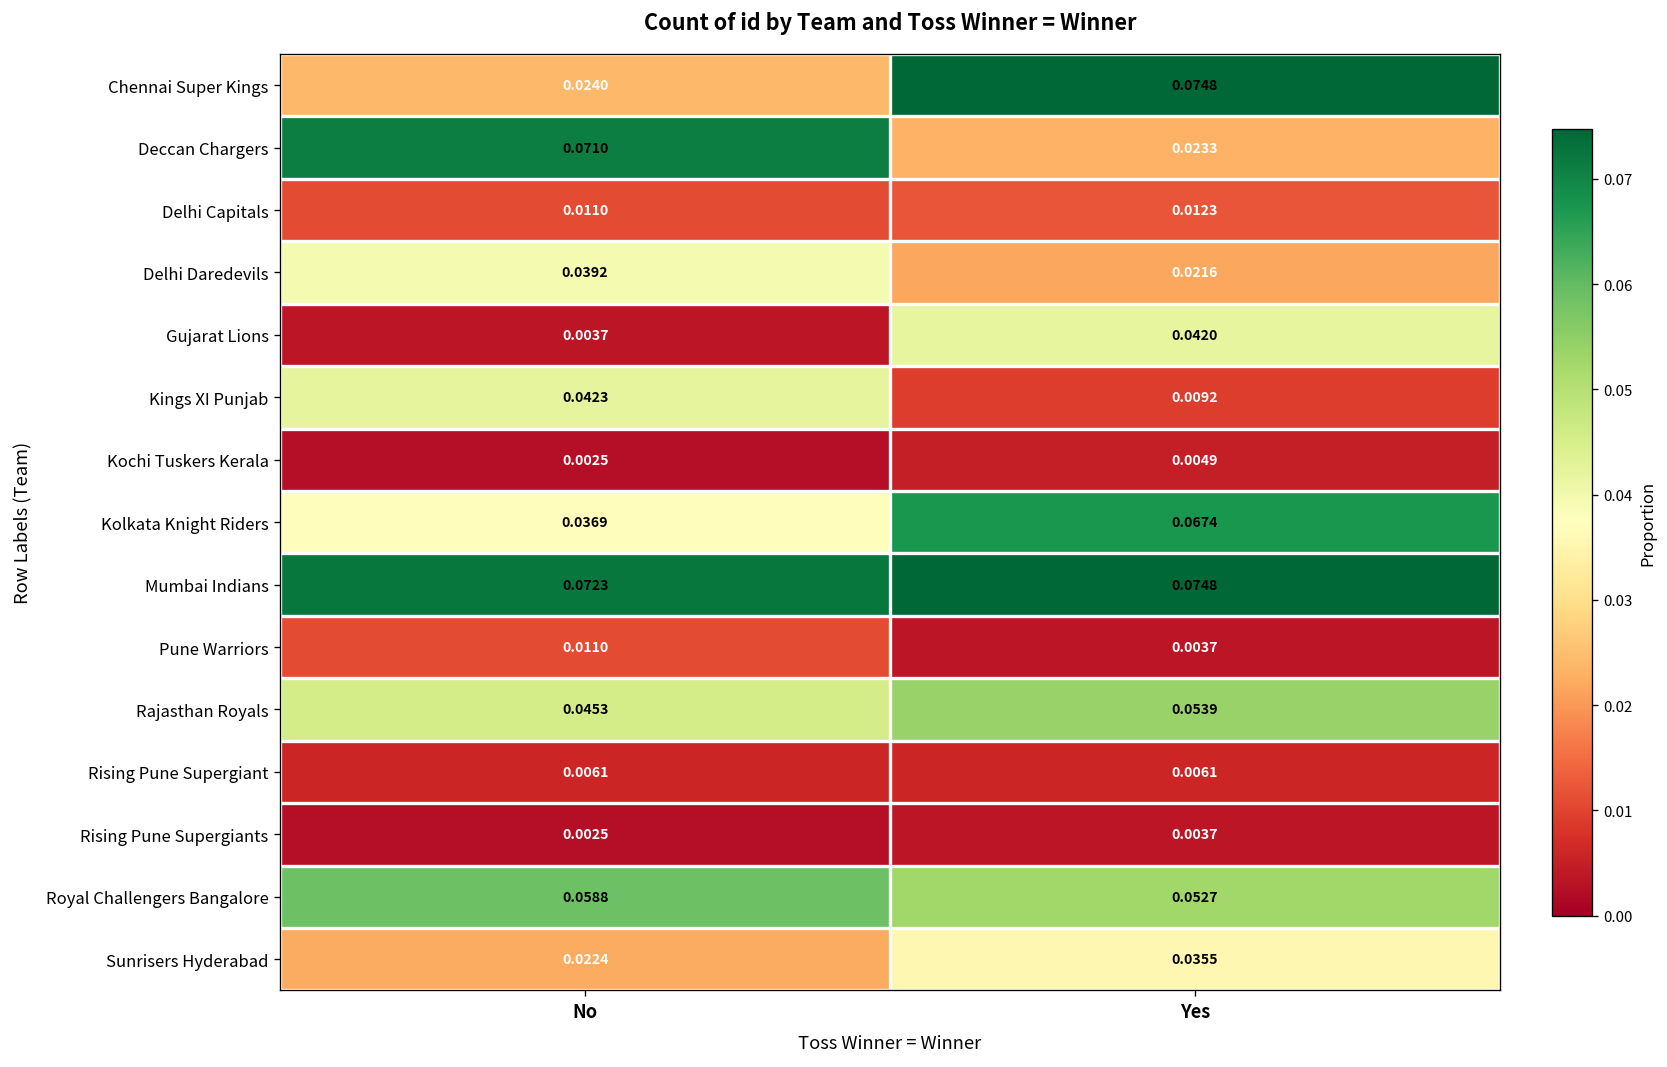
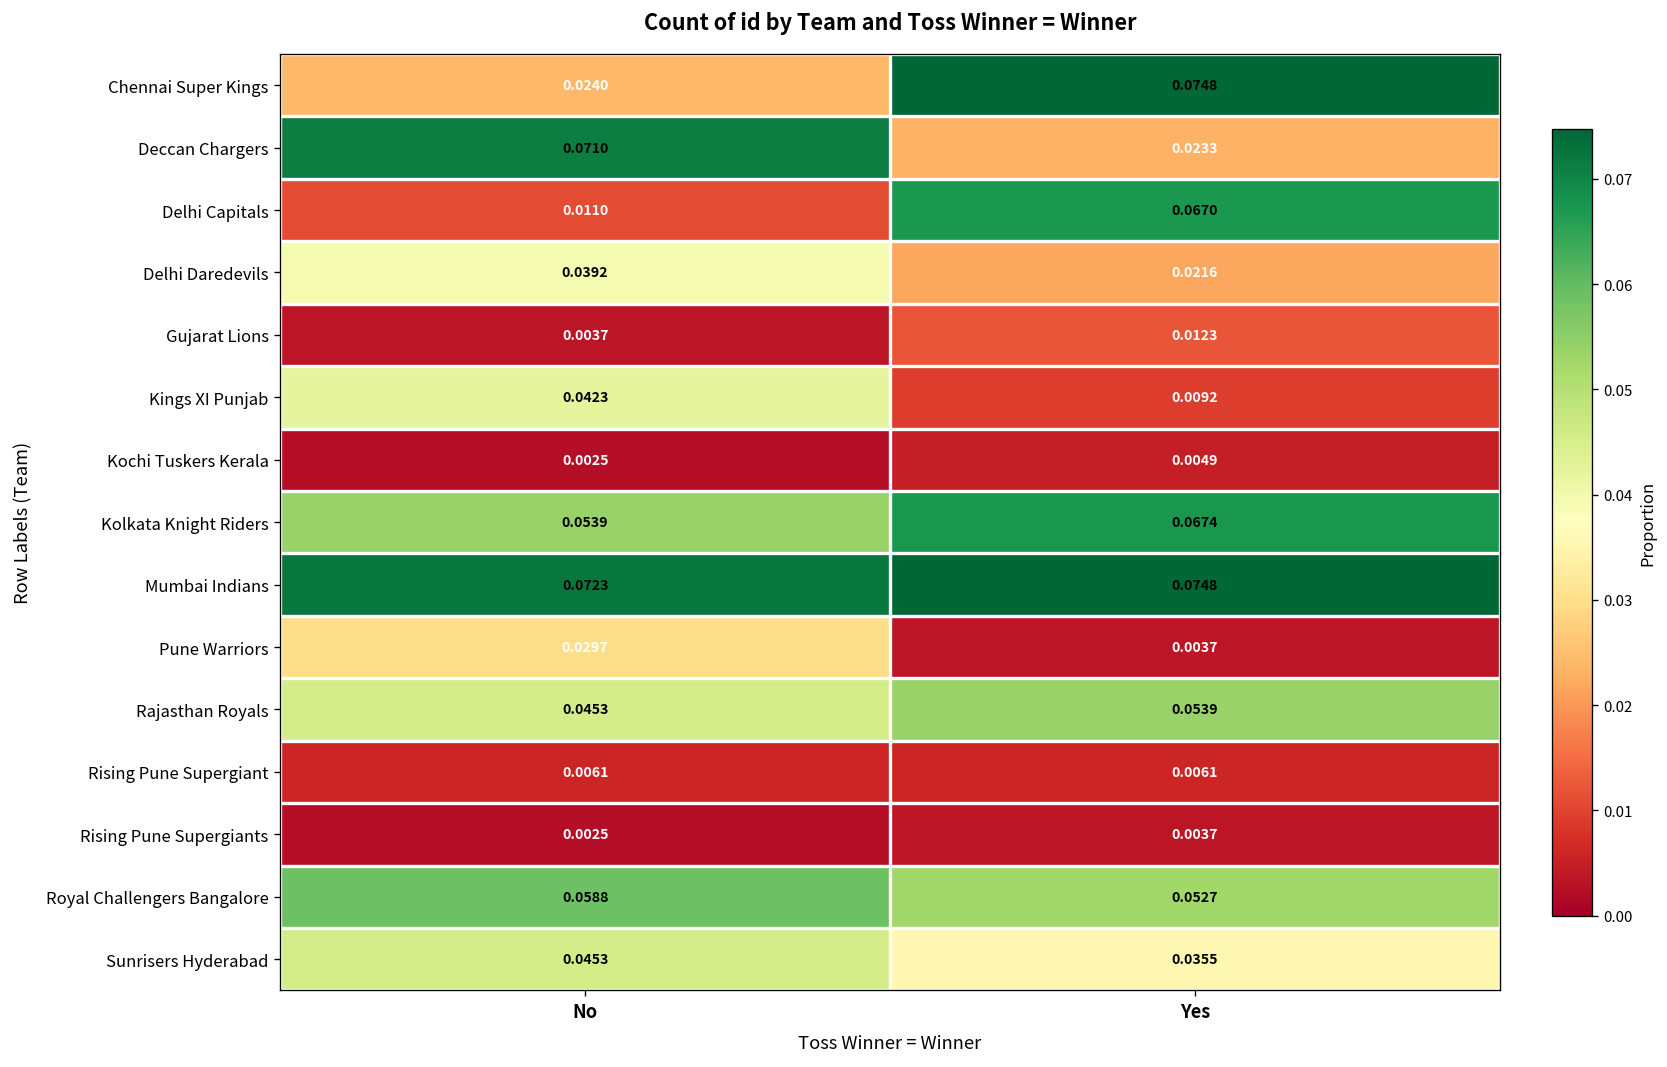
  {
    "Chennai Super Kings": {
      "No": 0.0240,
      "Yes": 0.0748
    },
    "Deccan Chargers": {
      "No": 0.0710,
      "Yes": 0.0233
    },
    "Delhi Capitals": {
      "No": 0.0110,
-     "Yes": 0.0123
+     "Yes": 0.0670
    },
    "Delhi Daredevils": {
      "No": 0.0392,
      "Yes": 0.0216
    },
    "Gujarat Lions": {
      "No": 0.0037,
-     "Yes": 0.0420
+     "Yes": 0.0123
    },
    "Kings XI Punjab": {
      "No": 0.0423,
      "Yes": 0.0092
    },
    "Kochi Tuskers Kerala": {
      "No": 0.0025,
      "Yes": 0.0049
    },
    "Kolkata Knight Riders": {
-     "No": 0.0369,
+     "No": 0.0539,
      "Yes": 0.0674
    },
    "Mumbai Indians": {
      "No": 0.0723,
      "Yes": 0.0748
    },
    "Pune Warriors": {
-     "No": 0.0110,
+     "No": 0.0297,
      "Yes": 0.0037
    },
    "Rajasthan Royals": {
      "No": 0.0453,
      "Yes": 0.0539
    },
    "Rising Pune Supergiant": {
      "No": 0.0061,
      "Yes": 0.0061
    },
    "Rising Pune Supergiants": {
      "No": 0.0025,
      "Yes": 0.0037
    },
    "Royal Challengers Bangalore": {
      "No": 0.0588,
      "Yes": 0.0527
    },
    "Sunrisers Hyderabad": {
-     "No": 0.0224,
+     "No": 0.0453,
      "Yes": 0.0355
    }
  }
